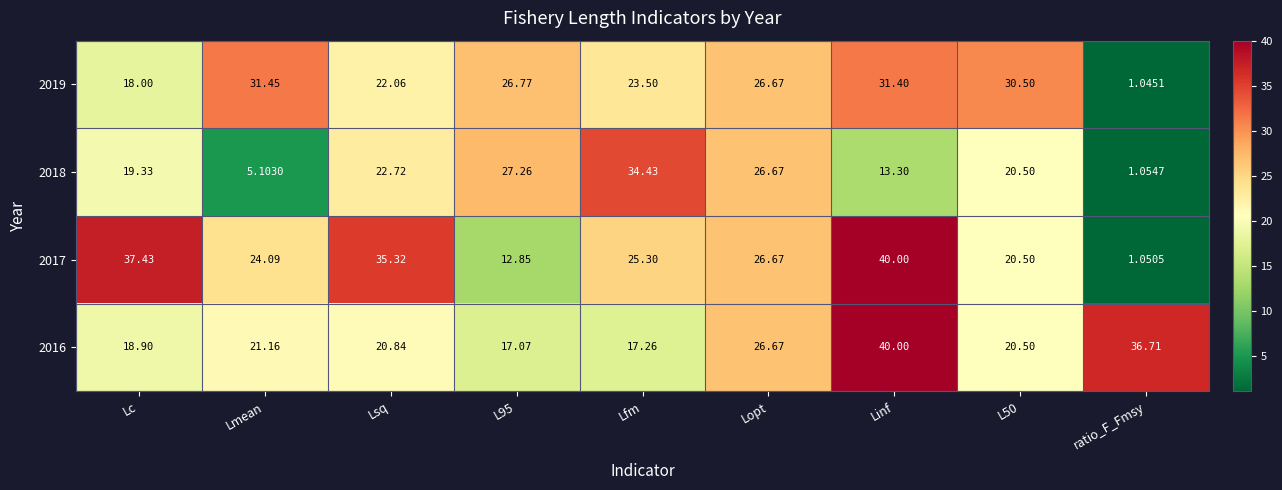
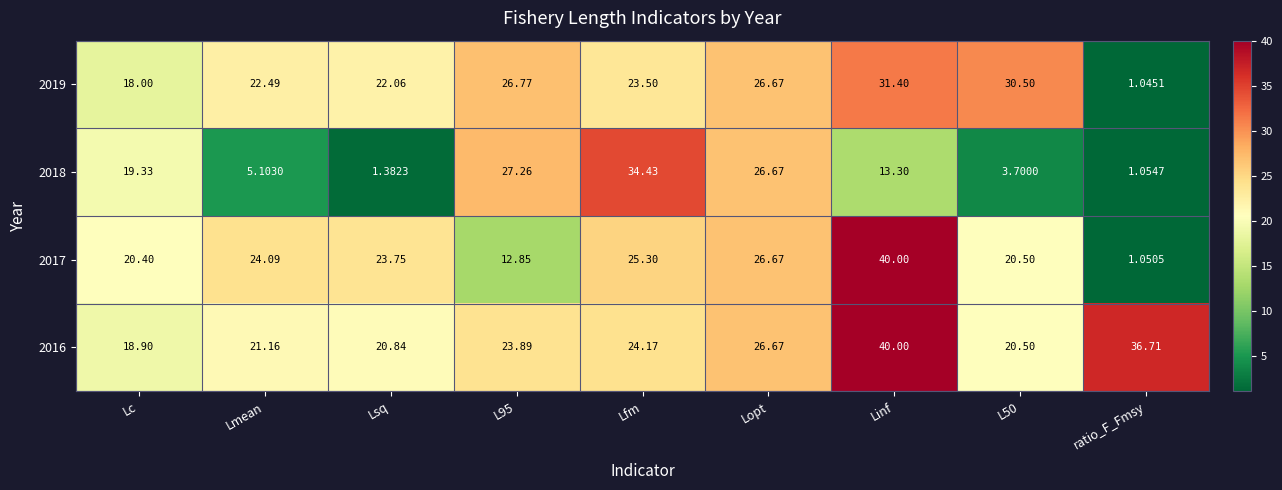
  {
    "2019": {
      "Lc": 18.00,
-     "Lmean": 31.45,
+     "Lmean": 22.49,
      "Lsq": 22.06,
      "L95": 26.77,
      "Lfm": 23.50,
      "Lopt": 26.67,
      "Linf": 31.40,
      "L50": 30.50,
      "ratio_F_Fmsy": 1.0451
    },
    "2018": {
      "Lc": 19.33,
      "Lmean": 5.1030,
-     "Lsq": 22.72,
+     "Lsq": 1.3823,
      "L95": 27.26,
      "Lfm": 34.43,
      "Lopt": 26.67,
      "Linf": 13.30,
-     "L50": 20.50,
+     "L50": 3.7000,
      "ratio_F_Fmsy": 1.0547
    },
    "2017": {
-     "Lc": 37.43,
+     "Lc": 20.40,
      "Lmean": 24.09,
-     "Lsq": 35.32,
+     "Lsq": 23.75,
      "L95": 12.85,
      "Lfm": 25.30,
      "Lopt": 26.67,
      "Linf": 40.00,
      "L50": 20.50,
      "ratio_F_Fmsy": 1.0505
    },
    "2016": {
      "Lc": 18.90,
      "Lmean": 21.16,
      "Lsq": 20.84,
-     "L95": 17.07,
-     "Lfm": 17.26,
+     "L95": 23.89,
+     "Lfm": 24.17,
      "Lopt": 26.67,
      "Linf": 40.00,
      "L50": 20.50,
      "ratio_F_Fmsy": 36.71
    }
  }
